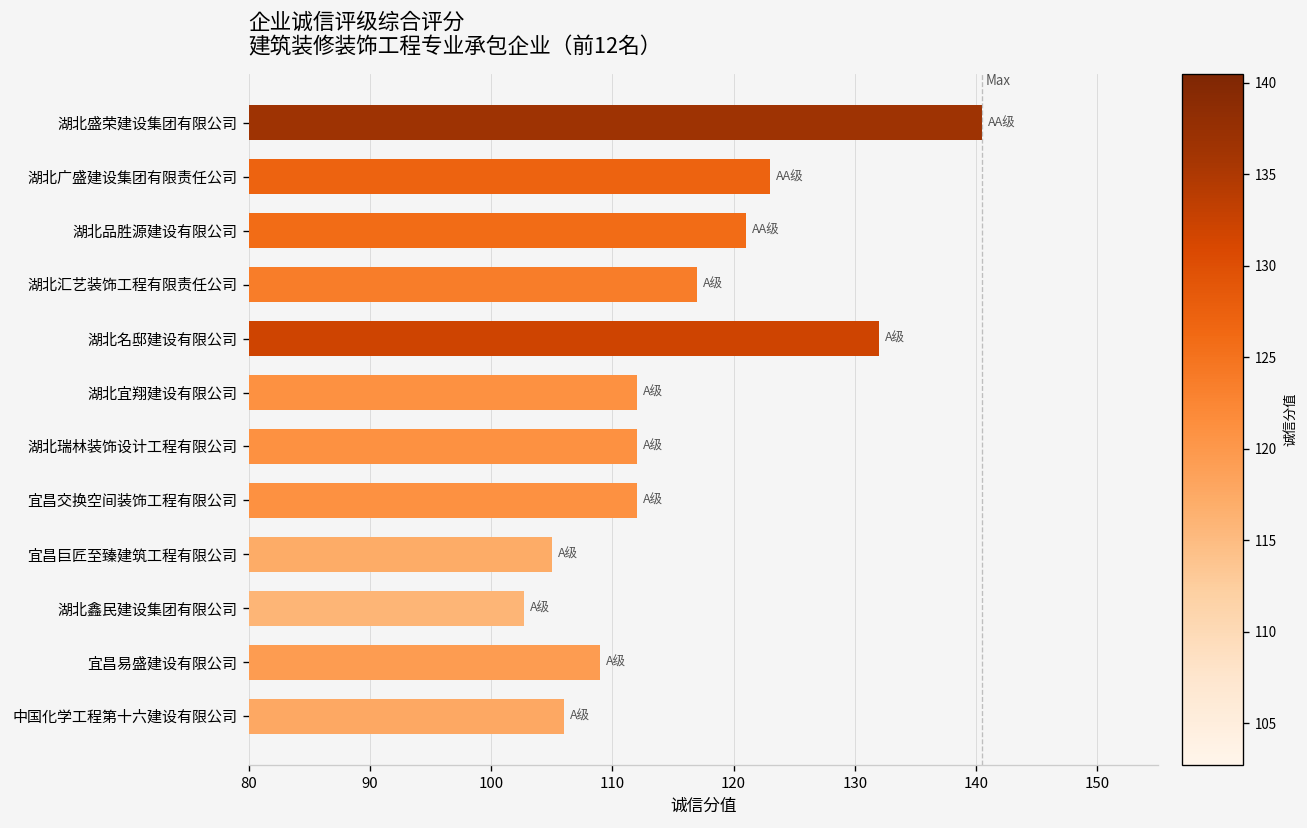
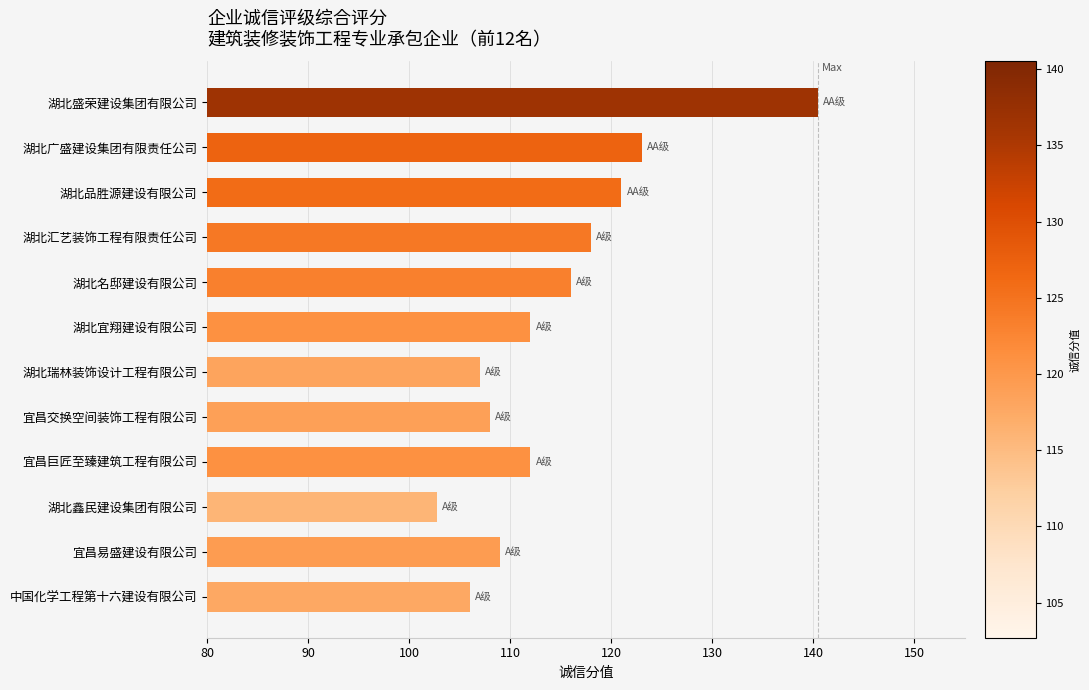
  {
    "湖北盛荣建设集团有限公司": 140.5,
    "湖北广盛建设集团有限责任公司": 123,
    "湖北品胜源建设有限公司": 121,
-   "湖北汇艺装饰工程有限责任公司": 117,
-   "湖北名邸建设有限公司": 132,
+   "湖北汇艺装饰工程有限责任公司": 118,
+   "湖北名邸建设有限公司": 116,
    "湖北宜翔建设有限公司": 112,
-   "湖北瑞林装饰设计工程有限公司": 112,
-   "宜昌交换空间装饰工程有限公司": 112,
-   "宜昌巨匠至臻建筑工程有限公司": 105,
+   "湖北瑞林装饰设计工程有限公司": 107,
+   "宜昌交换空间装饰工程有限公司": 108,
+   "宜昌巨匠至臻建筑工程有限公司": 112,
    "湖北鑫民建设集团有限公司": 102.7,
    "宜昌易盛建设有限公司": 109,
    "中国化学工程第十六建设有限公司": 106
  }
